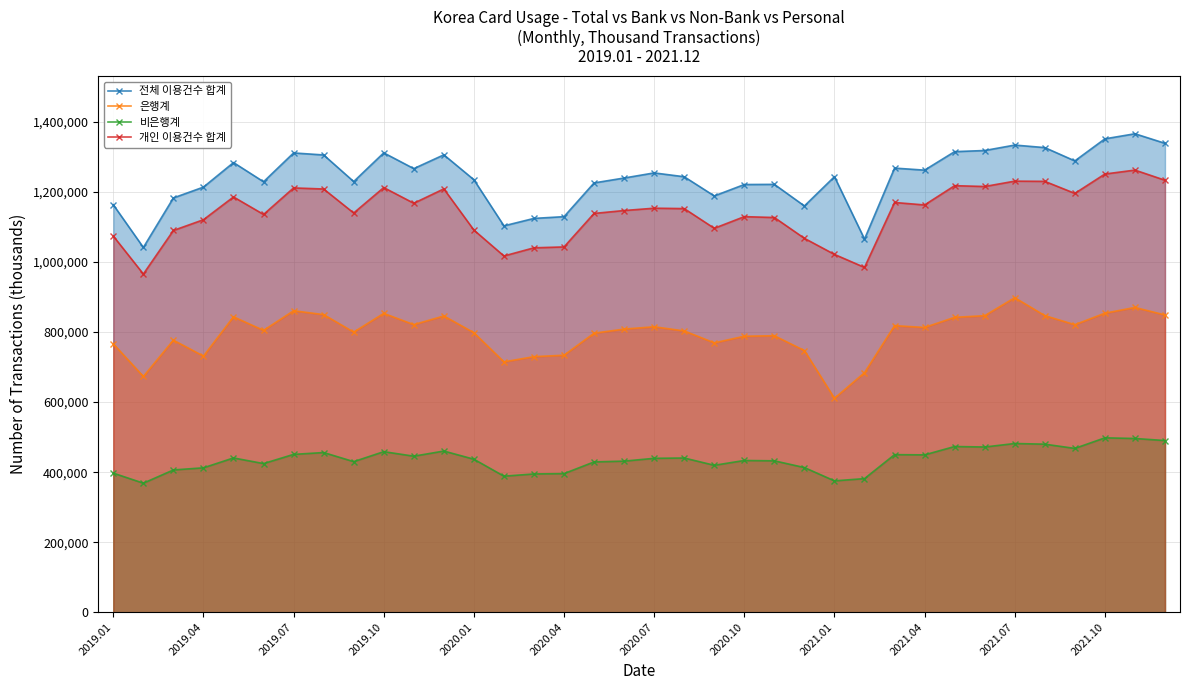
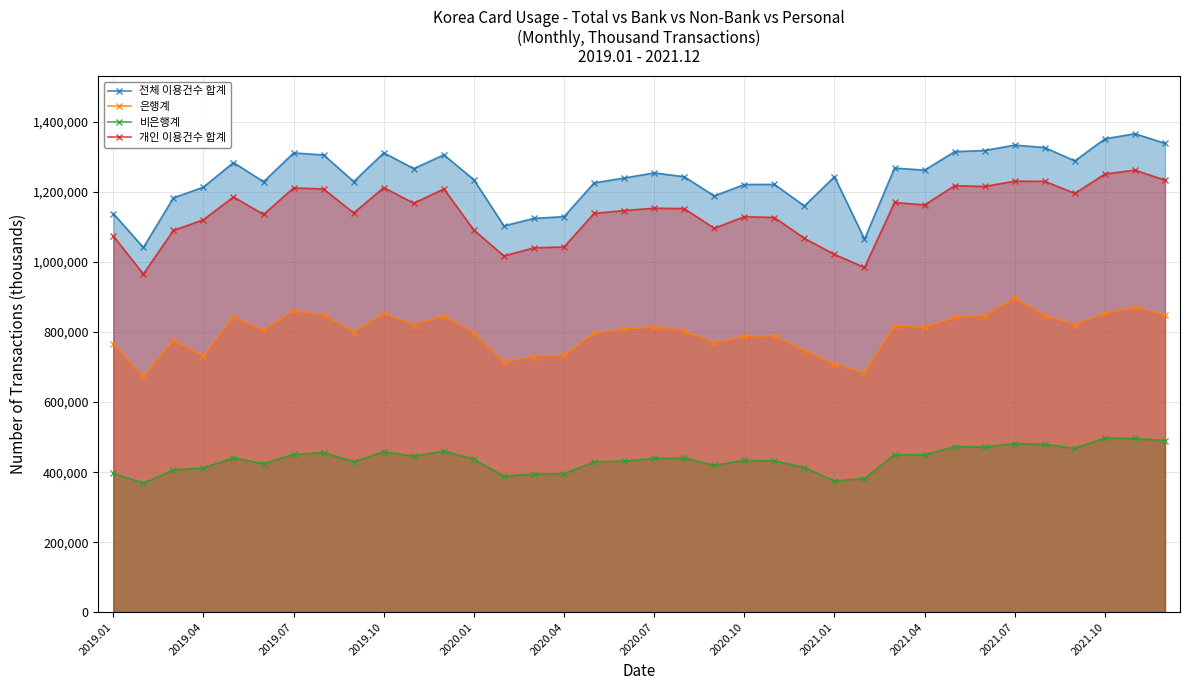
  {
    "전체 이용건수 합계": {
-     "2019.01": "1,160,000",
+     "2019.01": "1,140,000",
      "2019.04": "1,210,000",
      "2019.07": "1,310,000",
      "2019.10": "1,310,000",
      "2020.01": "1,240,000",
      "2020.04": "1,130,000",
      "2020.07": "1,250,000",
      "2020.10": "1,220,000",
      "2021.01": "1,240,000",
      "2021.04": "1,260,000",
      "2021.07": "1,330,000",
      "2021.10": "1,350,000"
    },
    "은행계": {
      "2019.01": "770,000",
      "2019.04": "730,000",
      "2019.07": "860,000",
      "2019.10": "850,000",
      "2020.01": "800,000",
      "2020.04": "730,000",
      "2020.07": "820,000",
      "2020.10": "790,000",
-     "2021.01": "610,000",
+     "2021.01": "710,000",
      "2021.04": "810,000",
      "2021.07": "900,000",
      "2021.10": "850,000"
    },
    "비은행계": {
      "2019.01": "400,000",
      "2019.04": "410,000",
      "2019.07": "450,000",
      "2019.10": "460,000",
      "2020.01": "440,000",
      "2020.04": "400,000",
      "2020.07": "440,000",
      "2020.10": "430,000",
      "2021.01": "380,000",
      "2021.04": "450,000",
      "2021.07": "480,000",
      "2021.10": "500,000"
    },
    "개인 이용건수 합계": {
      "2019.01": "1,070,000",
      "2019.04": "1,120,000",
      "2019.07": "1,210,000",
      "2019.10": "1,210,000",
      "2020.01": "1,090,000",
      "2020.04": "1,040,000",
      "2020.07": "1,150,000",
      "2020.10": "1,130,000",
      "2021.01": "1,020,000",
      "2021.04": "1,160,000",
      "2021.07": "1,230,000",
      "2021.10": "1,250,000"
    }
  }
